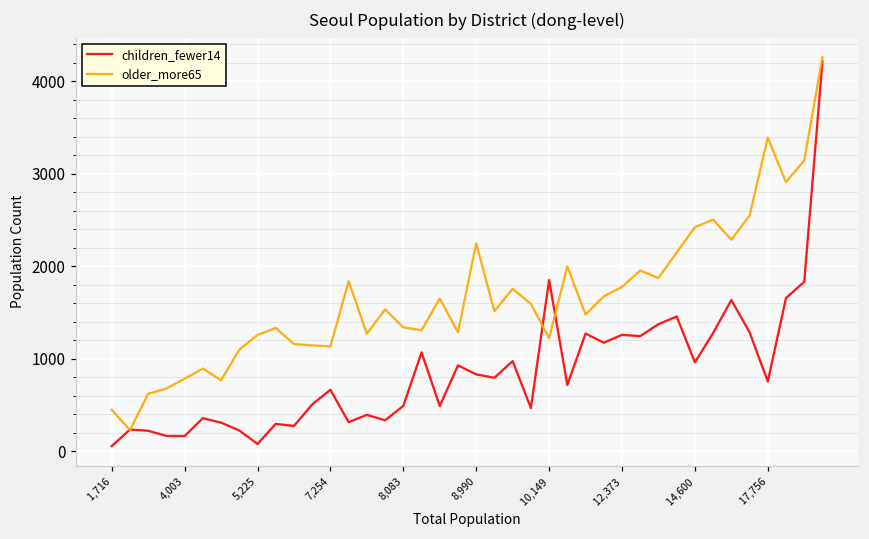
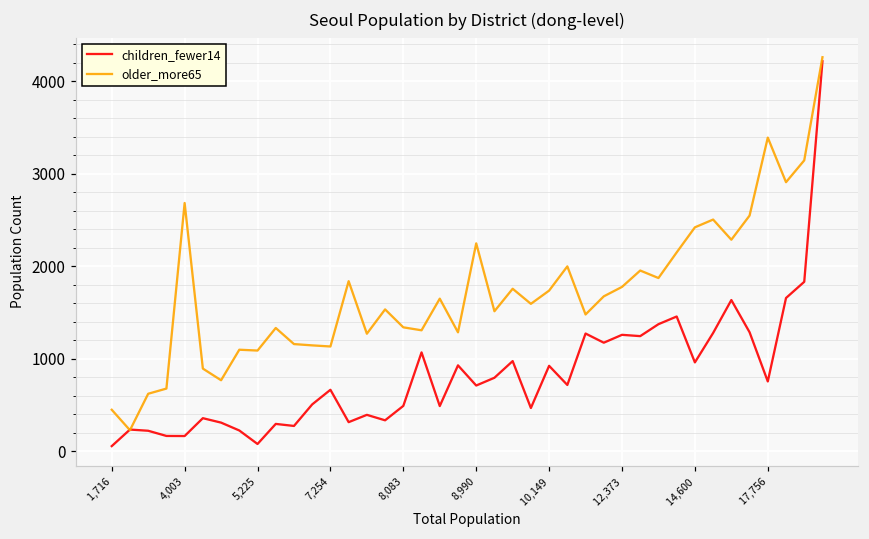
  {
    "children_fewer14": {
      "1,716": 100,
      "4,003": 200,
      "5,225": 100,
      "7,254": 700,
      "8,083": 500,
-     "8,990": 800,
-     "10,149": 1900,
+     "8,990": 700,
+     "10,149": 900,
      "12,373": 1300,
      "14,600": 1000,
      "17,756": 800
    },
    "older_more65": {
      "1,716": 400,
-     "4,003": 800,
-     "5,225": 1300,
+     "4,003": 2700,
+     "5,225": 1100,
      "7,254": 1100,
      "8,083": 1300,
      "8,990": 2200,
-     "10,149": 1200,
+     "10,149": 1700,
      "12,373": 1800,
      "14,600": 2400,
      "17,756": 3400
    }
  }
